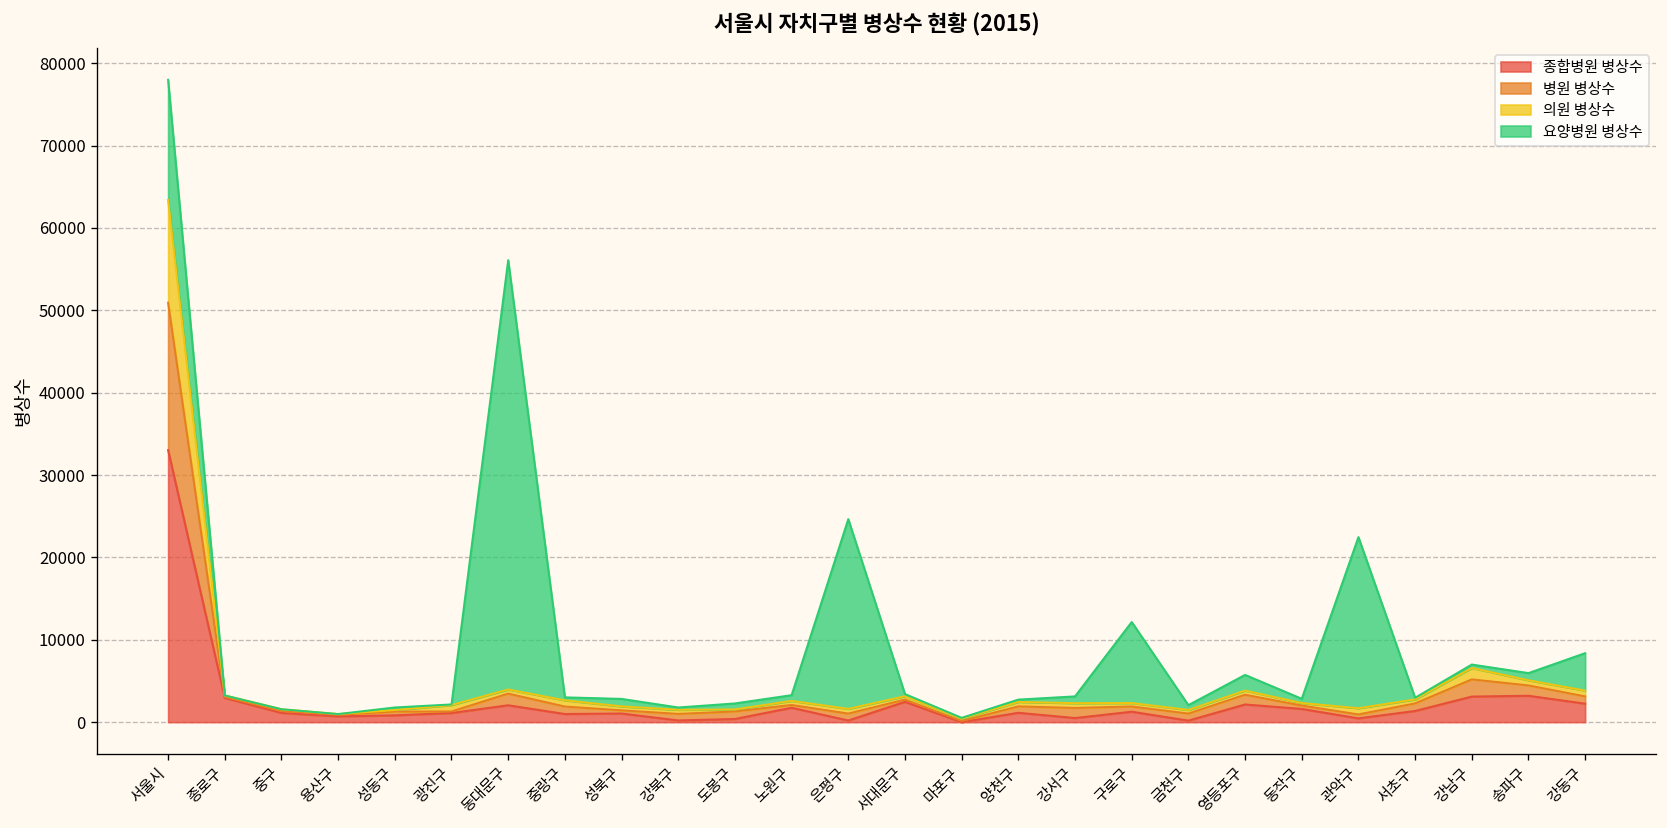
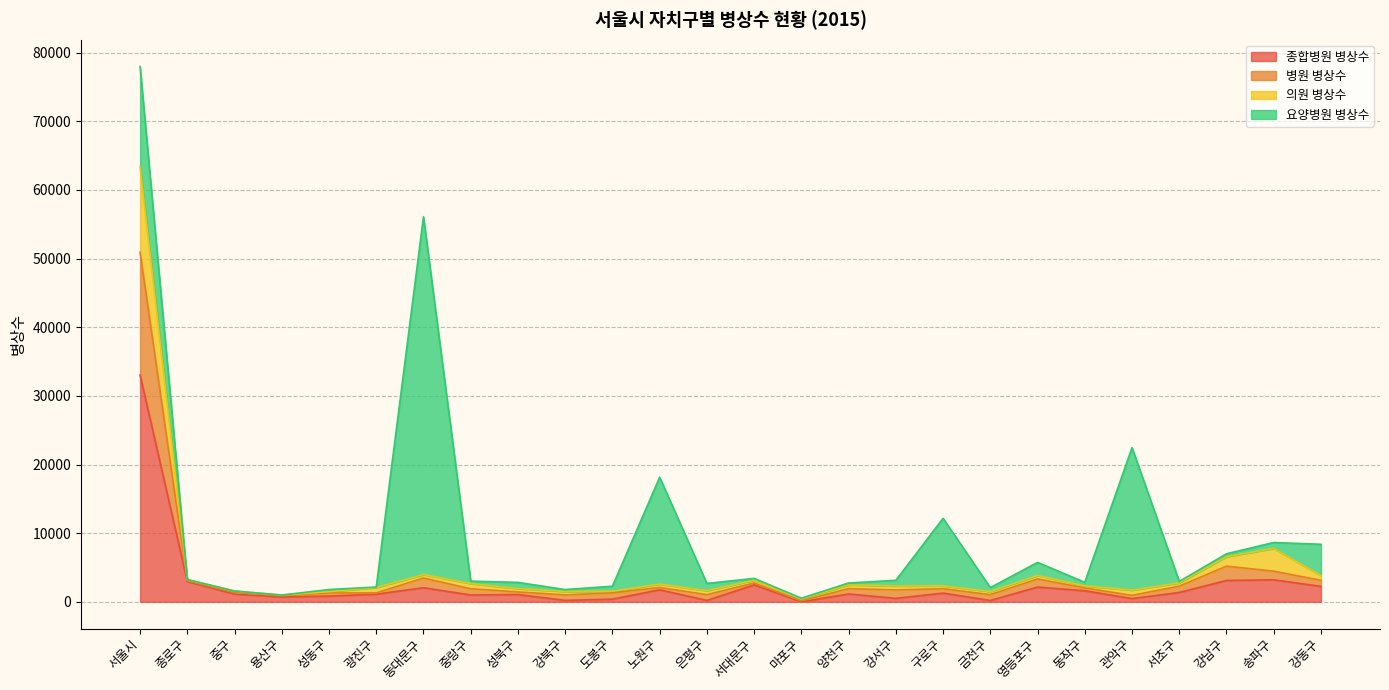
  {
    "의원 병상수": {
      "서울시": 12000,
      "동대문구": 1000,
      "성북구": 0,
      "노원구": 0,
      "은평구": 1000,
      "강서구": 1000,
      "구로구": 0,
      "금천구": 0,
      "영등포구": 1000,
      "관악구": 1000,
      "강남구": 1000,
-     "송파구": 1000,
+     "송파구": 3000,
      "강동구": 1000
    },
    "요양병원 병상수": {
      "서울시": 15000,
      "동대문구": 52000,
      "성북구": 1000,
      "도봉구": 1000,
-     "노원구": 1000,
-     "은평구": 23000,
+     "노원구": 16000,
+     "은평구": 1000,
      "강서구": 1000,
      "구로구": 10000,
      "금천구": 1000,
      "영등포구": 2000,
      "동작구": 1000,
      "관악구": 21000,
      "강남구": 0,
      "송파구": 1000,
      "강동구": 5000
    }
  }
